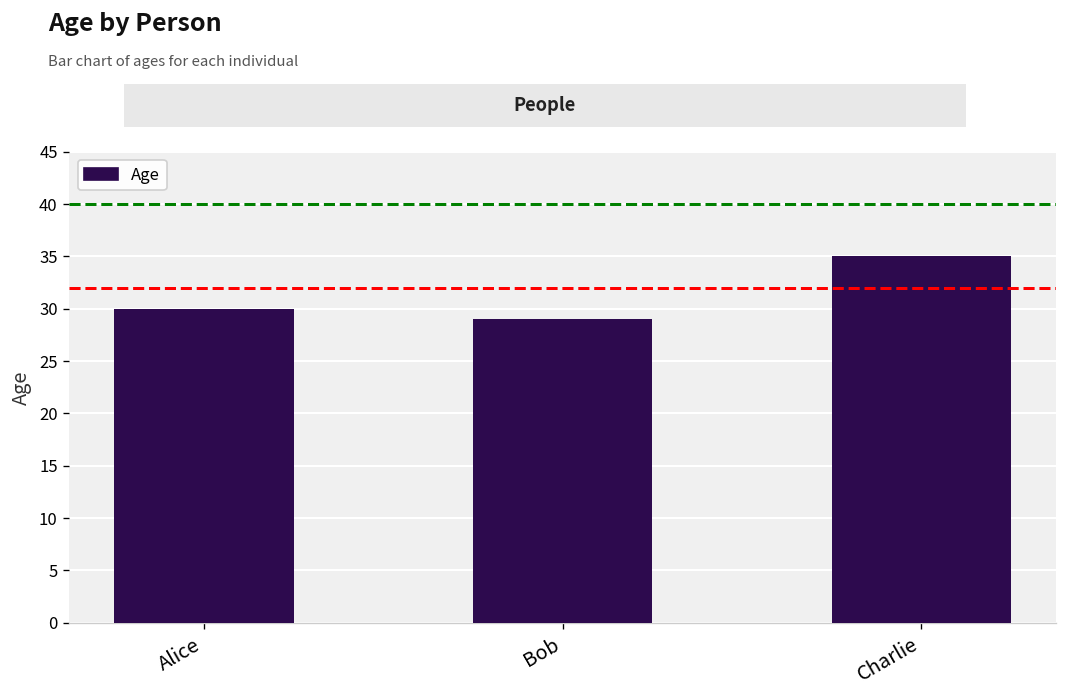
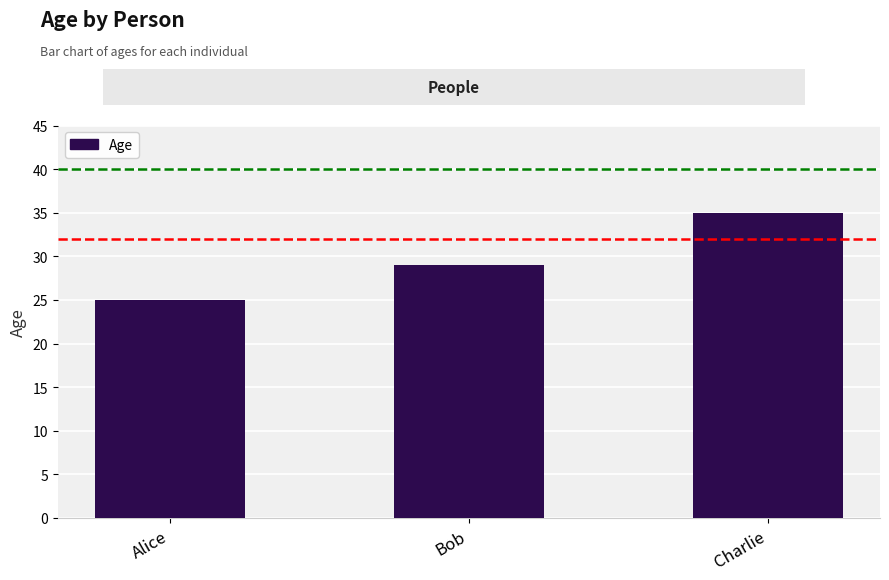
  {
-   "Alice": 30,
+   "Alice": 25,
    "Bob": 29,
    "Charlie": 35
  }
